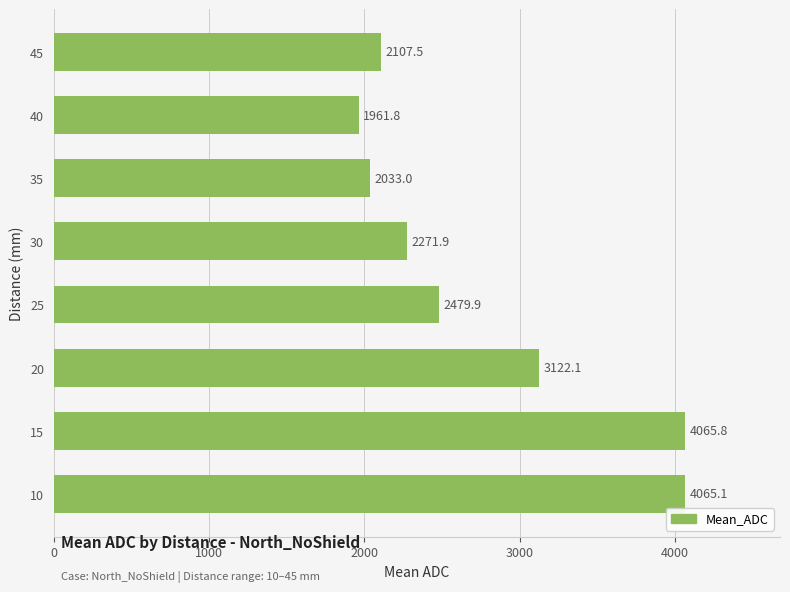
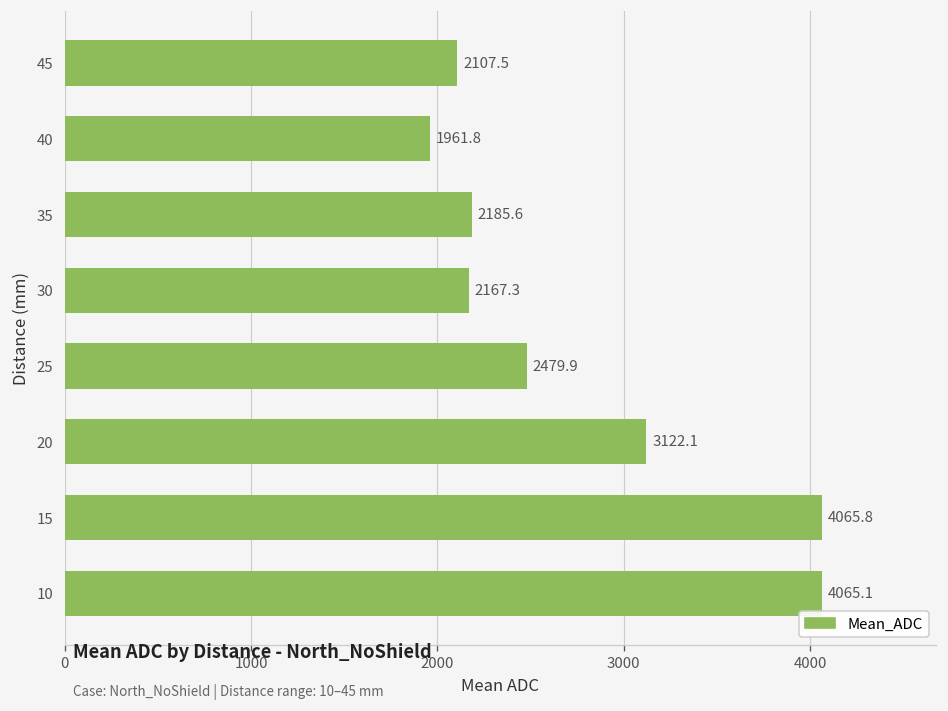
  {
    "45": 2107.5,
    "40": 1961.8,
-   "35": 2033.0,
-   "30": 2271.9,
+   "35": 2185.6,
+   "30": 2167.3,
    "25": 2479.9,
    "20": 3122.1,
    "15": 4065.8,
    "10": 4065.1
  }
